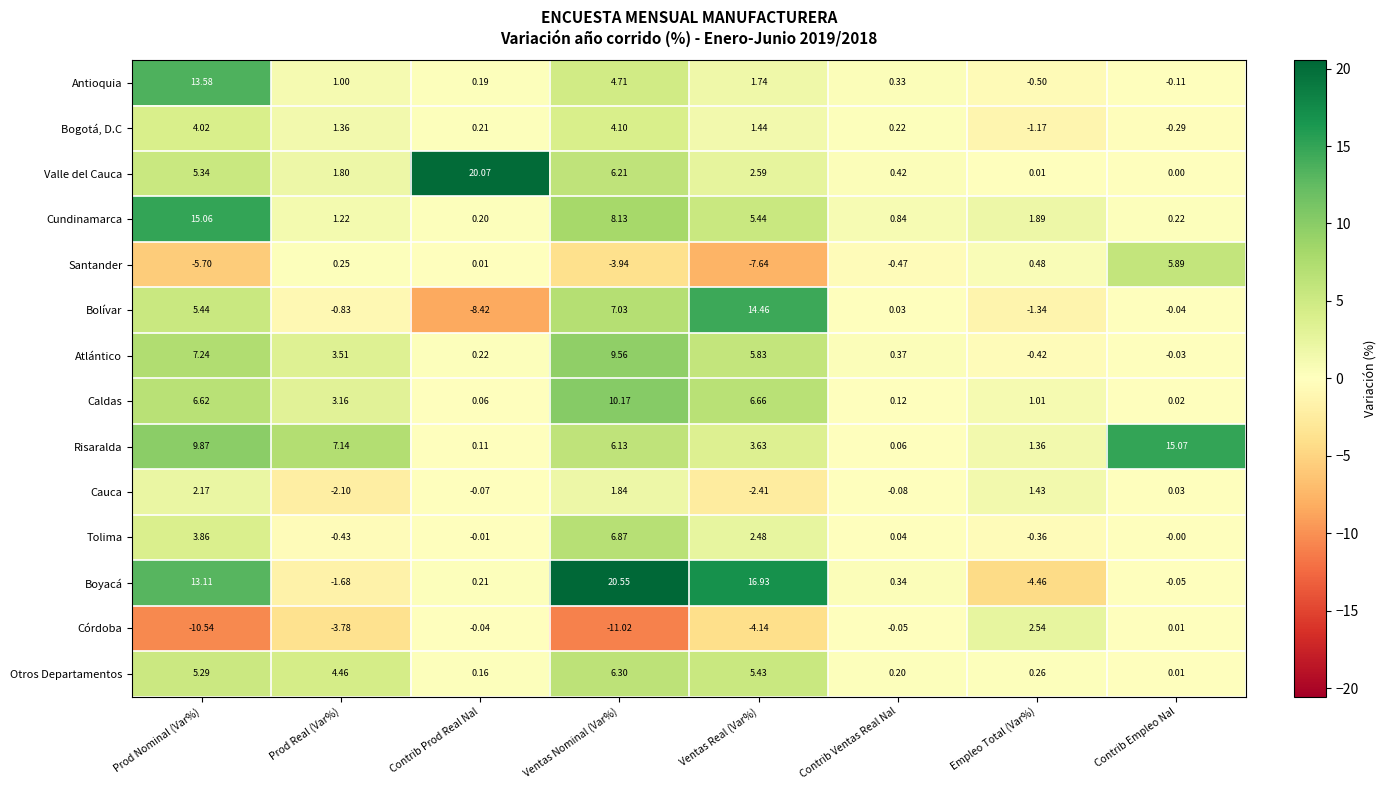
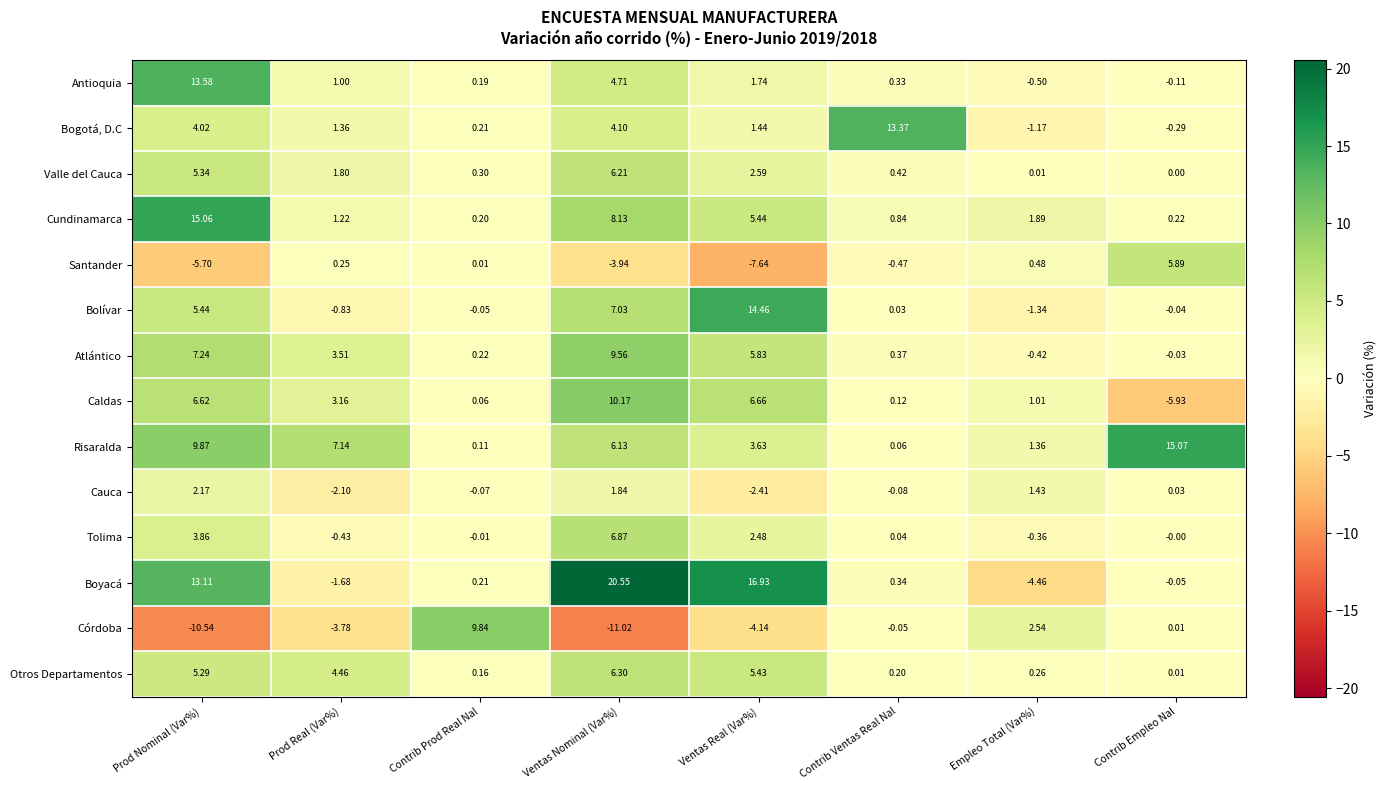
  {
    "Antioquia": {
      "Prod Nominal (Var%)": 13.58,
      "Prod Real (Var%)": 1.00,
      "Contrib Prod Real Nal": 0.19,
      "Ventas Nominal (Var%)": 4.71,
      "Ventas Real (Var%)": 1.74,
      "Contrib Ventas Real Nal": 0.33,
      "Empleo Total (Var%)": -0.50,
      "Contrib Empleo Nal": -0.11
    },
    "Bogotá, D.C": {
      "Prod Nominal (Var%)": 4.02,
      "Prod Real (Var%)": 1.36,
      "Contrib Prod Real Nal": 0.21,
      "Ventas Nominal (Var%)": 4.10,
      "Ventas Real (Var%)": 1.44,
-     "Contrib Ventas Real Nal": 0.22,
+     "Contrib Ventas Real Nal": 13.37,
      "Empleo Total (Var%)": -1.17,
      "Contrib Empleo Nal": -0.29
    },
    "Valle del Cauca": {
      "Prod Nominal (Var%)": 5.34,
      "Prod Real (Var%)": 1.80,
-     "Contrib Prod Real Nal": 20.07,
+     "Contrib Prod Real Nal": 0.30,
      "Ventas Nominal (Var%)": 6.21,
      "Ventas Real (Var%)": 2.59,
      "Contrib Ventas Real Nal": 0.42,
      "Empleo Total (Var%)": 0.01,
      "Contrib Empleo Nal": 0.00
    },
    "Cundinamarca": {
      "Prod Nominal (Var%)": 15.06,
      "Prod Real (Var%)": 1.22,
      "Contrib Prod Real Nal": 0.20,
      "Ventas Nominal (Var%)": 8.13,
      "Ventas Real (Var%)": 5.44,
      "Contrib Ventas Real Nal": 0.84,
      "Empleo Total (Var%)": 1.89,
      "Contrib Empleo Nal": 0.22
    },
    "Santander": {
      "Prod Nominal (Var%)": -5.70,
      "Prod Real (Var%)": 0.25,
      "Contrib Prod Real Nal": 0.01,
      "Ventas Nominal (Var%)": -3.94,
      "Ventas Real (Var%)": -7.64,
      "Contrib Ventas Real Nal": -0.47,
      "Empleo Total (Var%)": 0.48,
      "Contrib Empleo Nal": 5.89
    },
    "Bolívar": {
      "Prod Nominal (Var%)": 5.44,
      "Prod Real (Var%)": -0.83,
-     "Contrib Prod Real Nal": -8.42,
+     "Contrib Prod Real Nal": -0.05,
      "Ventas Nominal (Var%)": 7.03,
      "Ventas Real (Var%)": 14.46,
      "Contrib Ventas Real Nal": 0.03,
      "Empleo Total (Var%)": -1.34,
      "Contrib Empleo Nal": -0.04
    },
    "Atlántico": {
      "Prod Nominal (Var%)": 7.24,
      "Prod Real (Var%)": 3.51,
      "Contrib Prod Real Nal": 0.22,
      "Ventas Nominal (Var%)": 9.56,
      "Ventas Real (Var%)": 5.83,
      "Contrib Ventas Real Nal": 0.37,
      "Empleo Total (Var%)": -0.42,
      "Contrib Empleo Nal": -0.03
    },
    "Caldas": {
      "Prod Nominal (Var%)": 6.62,
      "Prod Real (Var%)": 3.16,
      "Contrib Prod Real Nal": 0.06,
      "Ventas Nominal (Var%)": 10.17,
      "Ventas Real (Var%)": 6.66,
      "Contrib Ventas Real Nal": 0.12,
      "Empleo Total (Var%)": 1.01,
-     "Contrib Empleo Nal": 0.02
+     "Contrib Empleo Nal": -5.93
    },
    "Risaralda": {
      "Prod Nominal (Var%)": 9.87,
      "Prod Real (Var%)": 7.14,
      "Contrib Prod Real Nal": 0.11,
      "Ventas Nominal (Var%)": 6.13,
      "Ventas Real (Var%)": 3.63,
      "Contrib Ventas Real Nal": 0.06,
      "Empleo Total (Var%)": 1.36,
      "Contrib Empleo Nal": 15.07
    },
    "Cauca": {
      "Prod Nominal (Var%)": 2.17,
      "Prod Real (Var%)": -2.10,
      "Contrib Prod Real Nal": -0.07,
      "Ventas Nominal (Var%)": 1.84,
      "Ventas Real (Var%)": -2.41,
      "Contrib Ventas Real Nal": -0.08,
      "Empleo Total (Var%)": 1.43,
      "Contrib Empleo Nal": 0.03
    },
    "Tolima": {
      "Prod Nominal (Var%)": 3.86,
      "Prod Real (Var%)": -0.43,
      "Contrib Prod Real Nal": -0.01,
      "Ventas Nominal (Var%)": 6.87,
      "Ventas Real (Var%)": 2.48,
      "Contrib Ventas Real Nal": 0.04,
      "Empleo Total (Var%)": -0.36,
      "Contrib Empleo Nal": -0.00
    },
    "Boyacá": {
      "Prod Nominal (Var%)": 13.11,
      "Prod Real (Var%)": -1.68,
      "Contrib Prod Real Nal": 0.21,
      "Ventas Nominal (Var%)": 20.55,
      "Ventas Real (Var%)": 16.93,
      "Contrib Ventas Real Nal": 0.34,
      "Empleo Total (Var%)": -4.46,
      "Contrib Empleo Nal": -0.05
    },
    "Córdoba": {
      "Prod Nominal (Var%)": -10.54,
      "Prod Real (Var%)": -3.78,
-     "Contrib Prod Real Nal": -0.04,
+     "Contrib Prod Real Nal": 9.84,
      "Ventas Nominal (Var%)": -11.02,
      "Ventas Real (Var%)": -4.14,
      "Contrib Ventas Real Nal": -0.05,
      "Empleo Total (Var%)": 2.54,
      "Contrib Empleo Nal": 0.01
    },
    "Otros Departamentos": {
      "Prod Nominal (Var%)": 5.29,
      "Prod Real (Var%)": 4.46,
      "Contrib Prod Real Nal": 0.16,
      "Ventas Nominal (Var%)": 6.30,
      "Ventas Real (Var%)": 5.43,
      "Contrib Ventas Real Nal": 0.20,
      "Empleo Total (Var%)": 0.26,
      "Contrib Empleo Nal": 0.01
    }
  }
